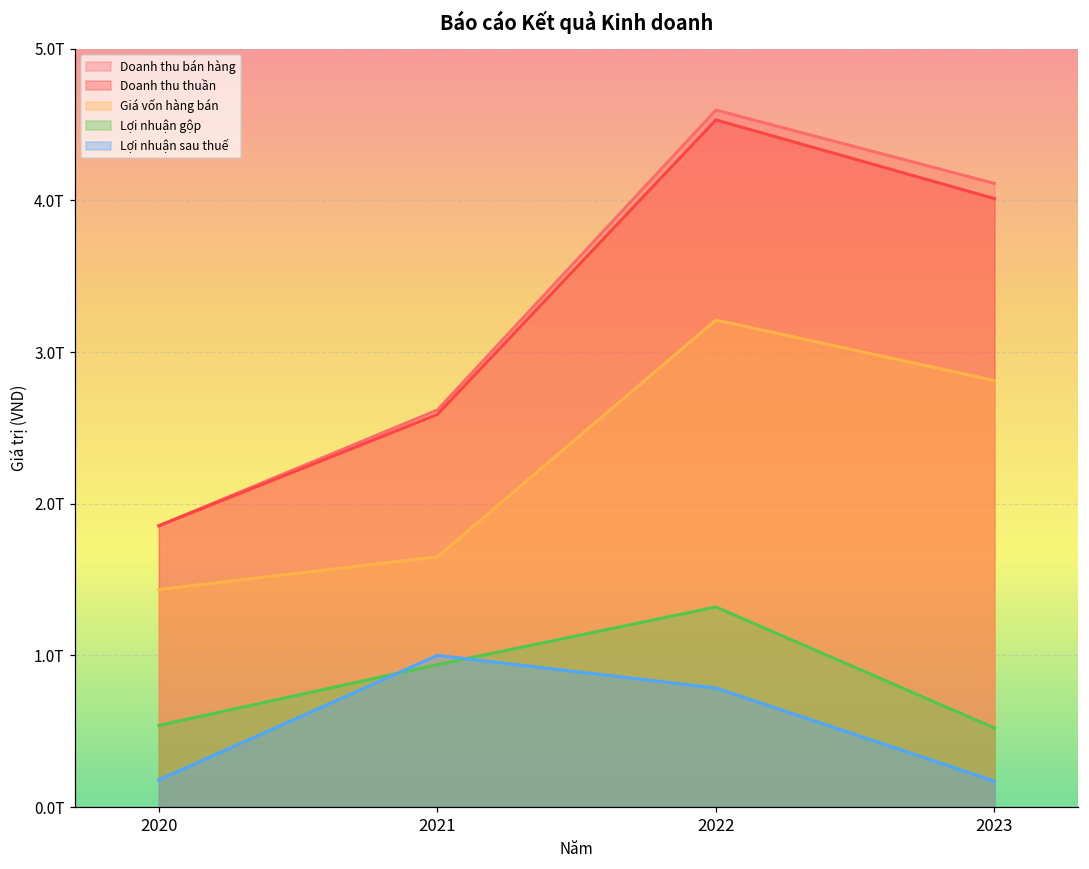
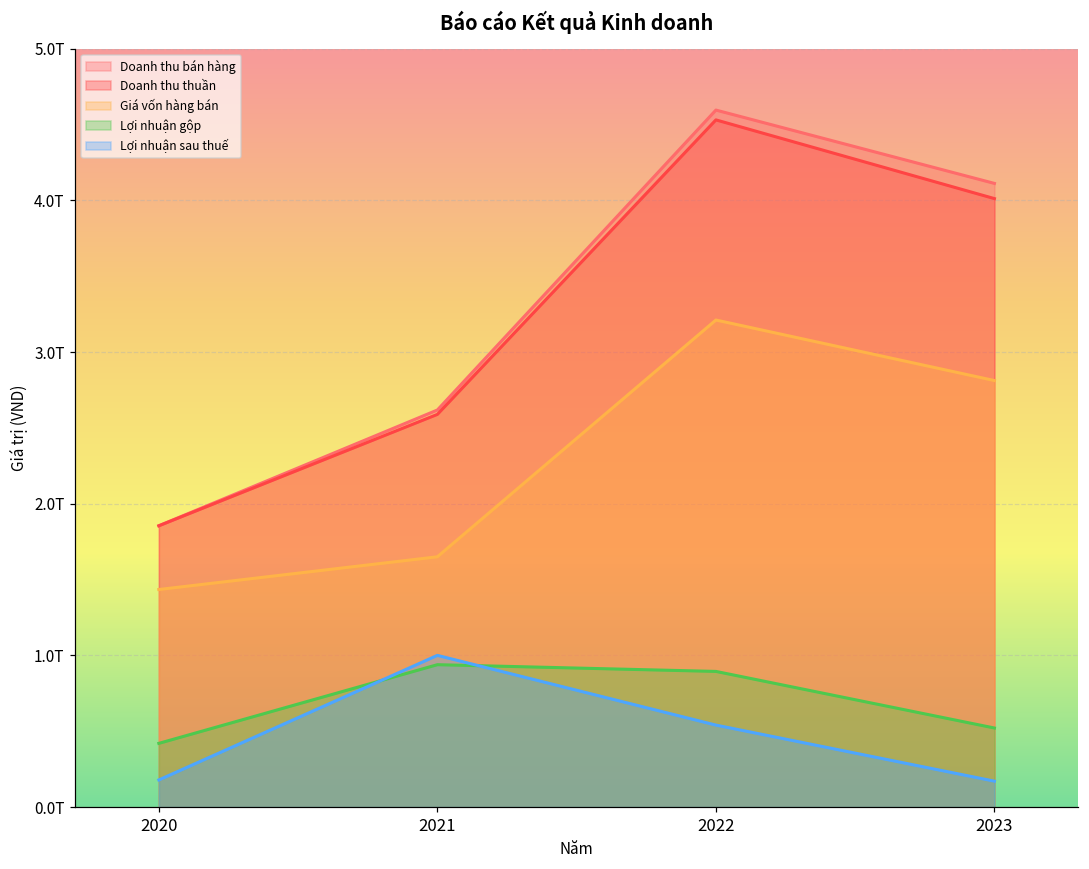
  {
    "Lợi nhuận gộp": {
-     "2020": "0.54T",
+     "2020": "0.42T",
      "2021": "0.94T",
-     "2022": "1.32T",
+     "2022": "0.89T",
      "2023": "0.52T"
    },
    "Lợi nhuận sau thuế": {
      "2020": "0.18T",
      "2021": "1.00T",
-     "2022": "0.79T",
+     "2022": "0.54T",
      "2023": "0.17T"
    }
  }
